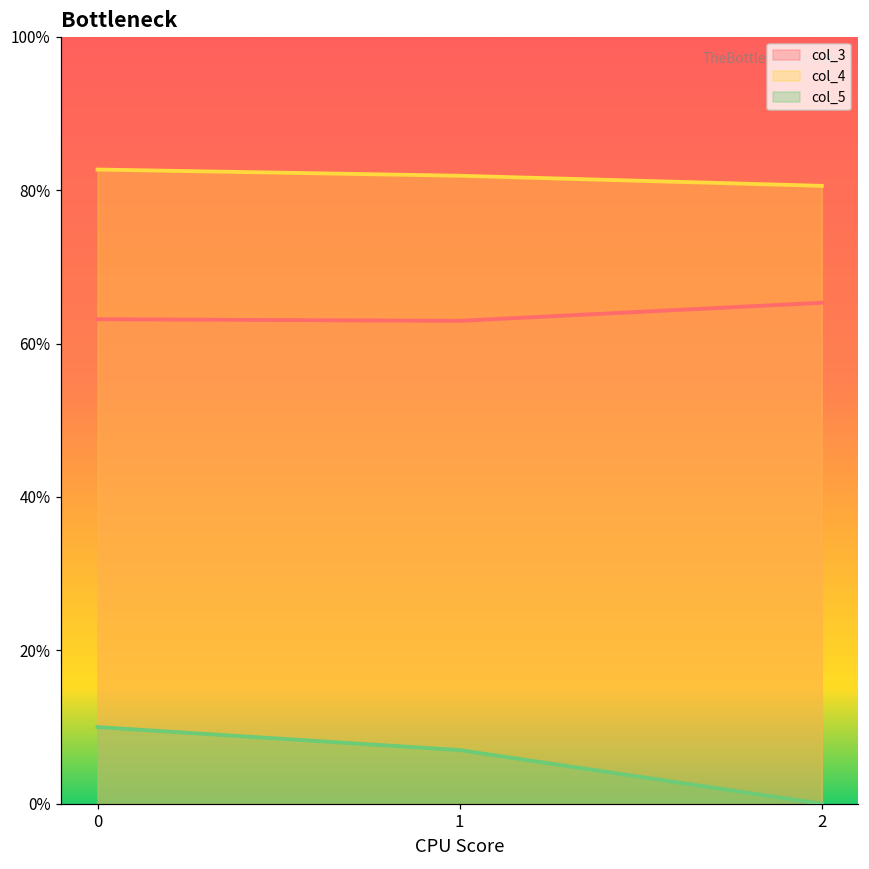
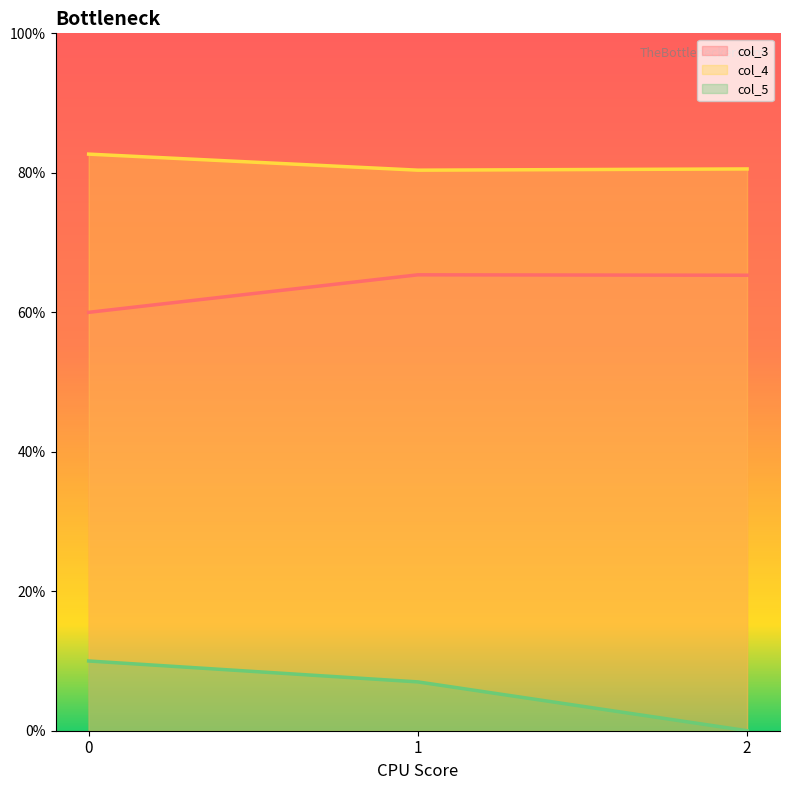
  {
    "col_3": {
-     "0": "63%",
-     "1": "63%",
+     "0": "60%",
+     "1": "65%",
      "2": "65%"
    },
    "col_4": {
      "0": "83%",
-     "1": "82%",
+     "1": "80%",
      "2": "81%"
    },
    "col_5": {
      "0": "10%",
      "1": "7%",
      "2": "0%"
    }
  }
